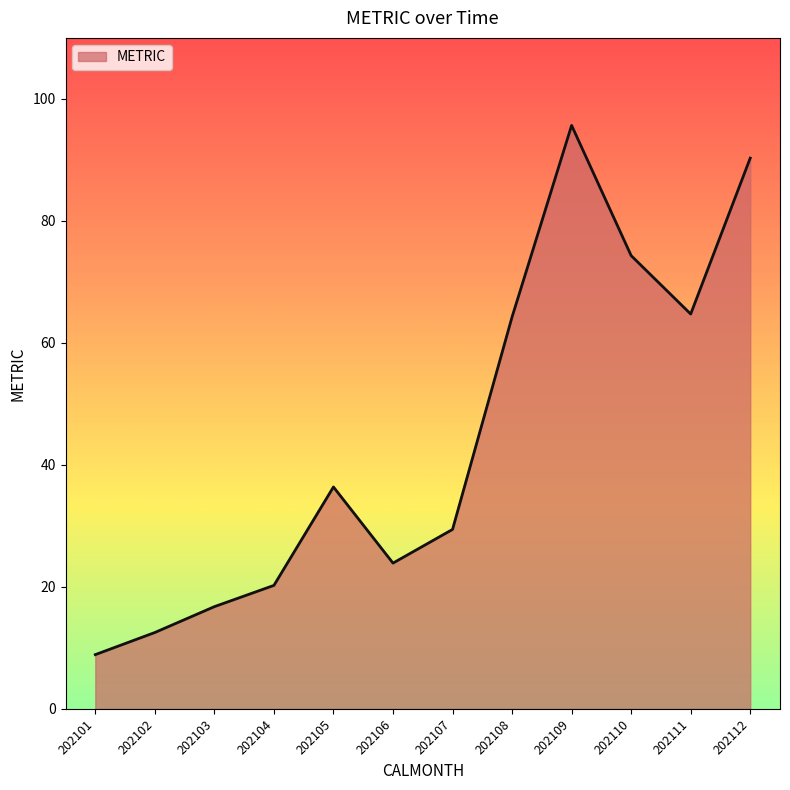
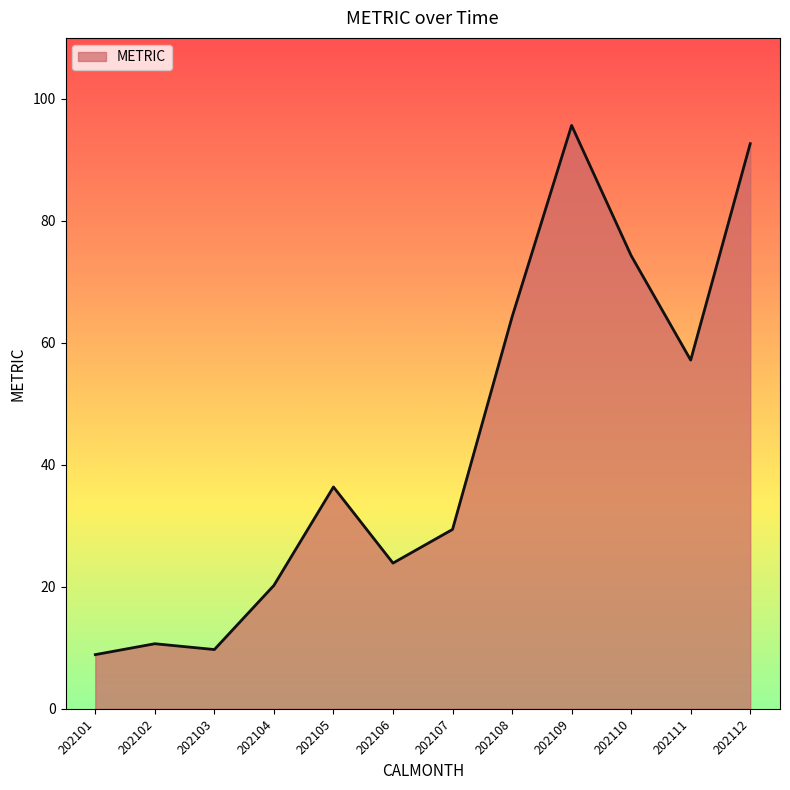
  {
    "202101": 9,
-   "202102": 13,
-   "202103": 17,
+   "202102": 11,
+   "202103": 10,
    "202104": 20,
    "202105": 36,
    "202106": 24,
    "202107": 29,
    "202108": 64,
    "202109": 96,
    "202110": 74,
-   "202111": 65,
-   "202112": 90
+   "202111": 57,
+   "202112": 93
  }
